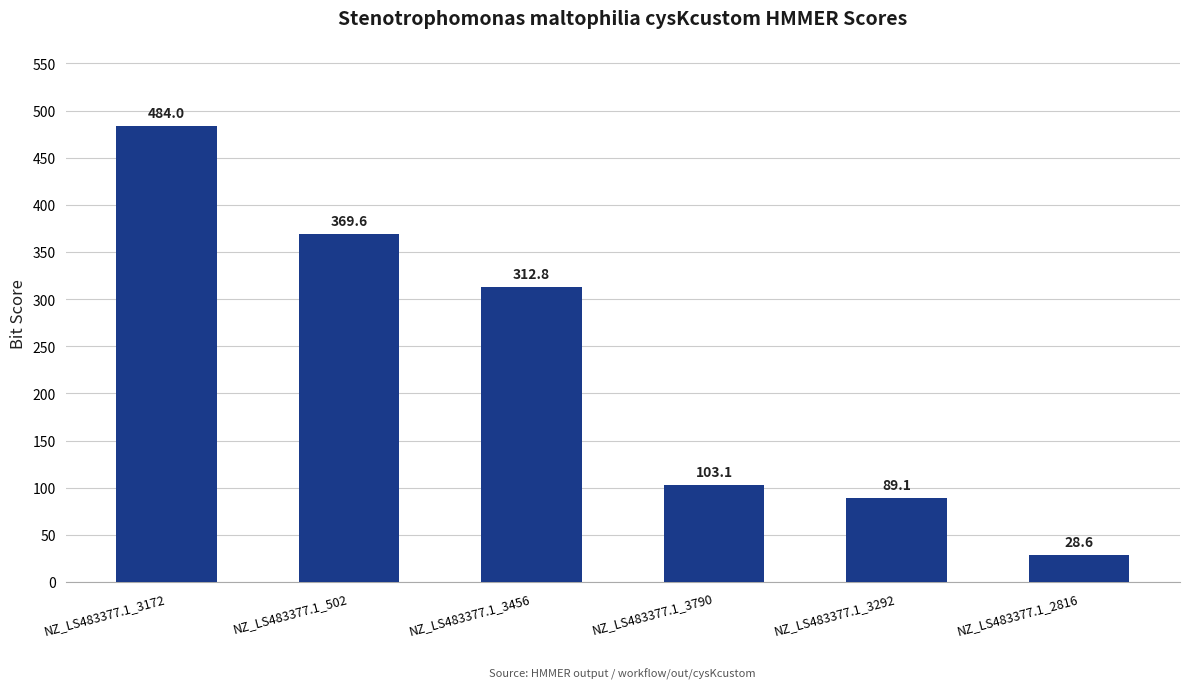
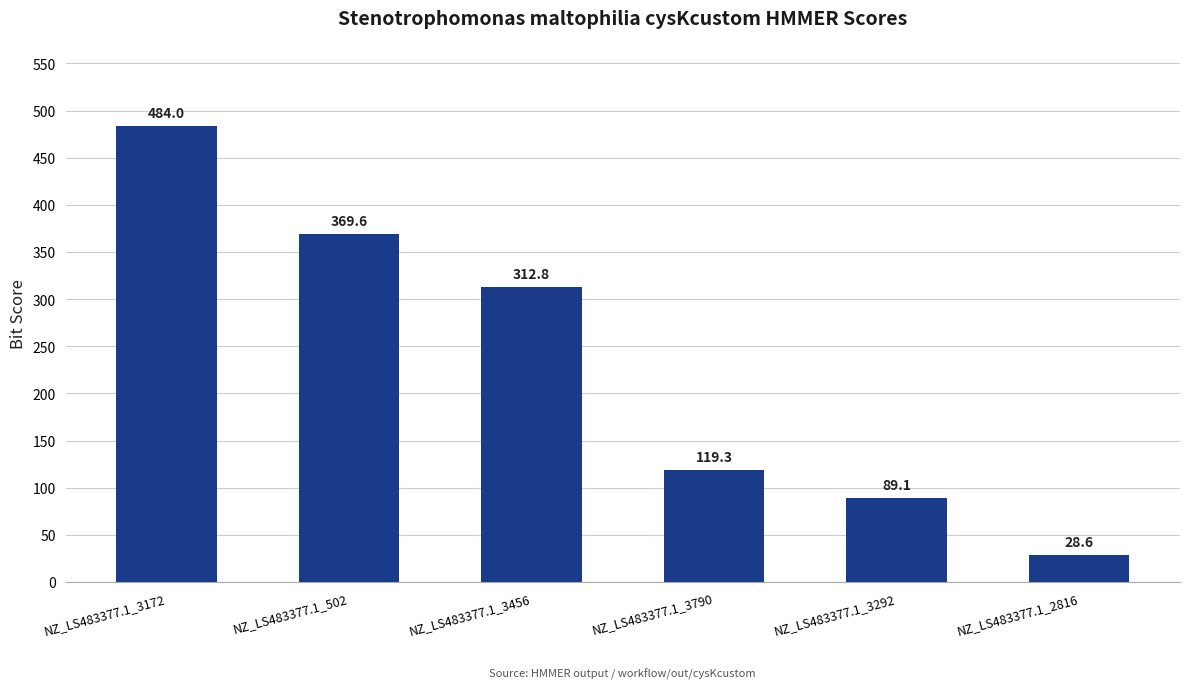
  {
    "NZ_LS483377.1_3172": 484.0,
    "NZ_LS483377.1_502": 369.6,
    "NZ_LS483377.1_3456": 312.8,
-   "NZ_LS483377.1_3790": 103.1,
+   "NZ_LS483377.1_3790": 119.3,
    "NZ_LS483377.1_3292": 89.1,
    "NZ_LS483377.1_2816": 28.6
  }
